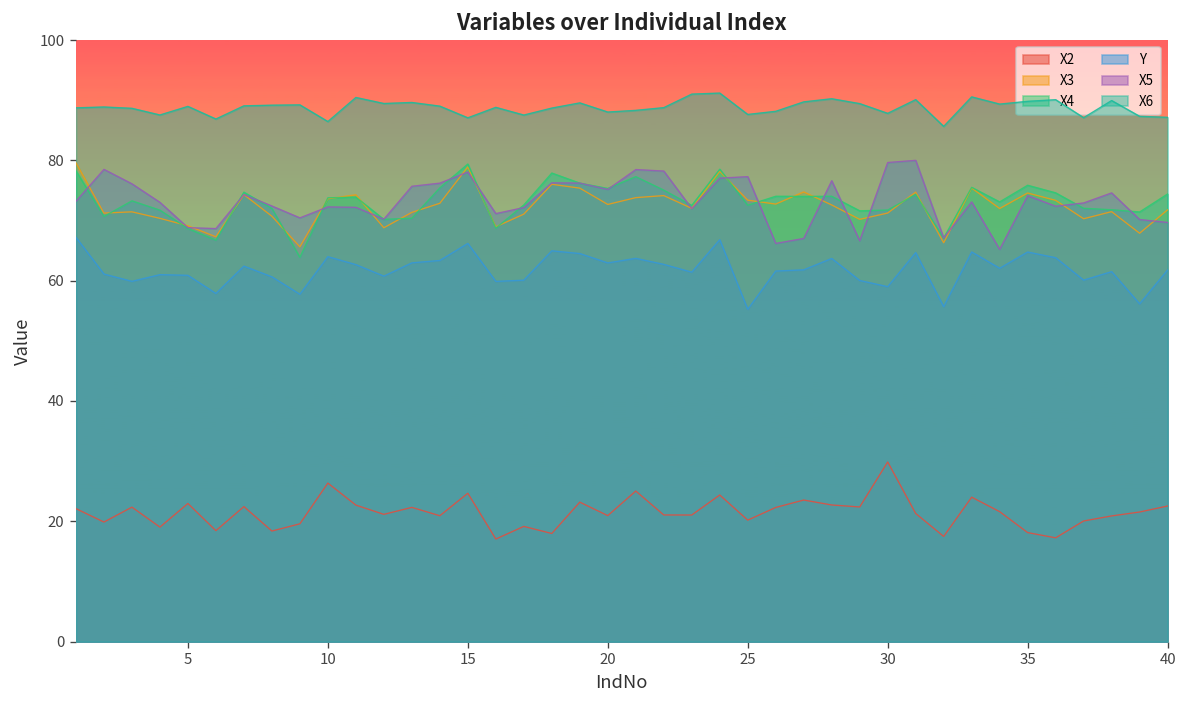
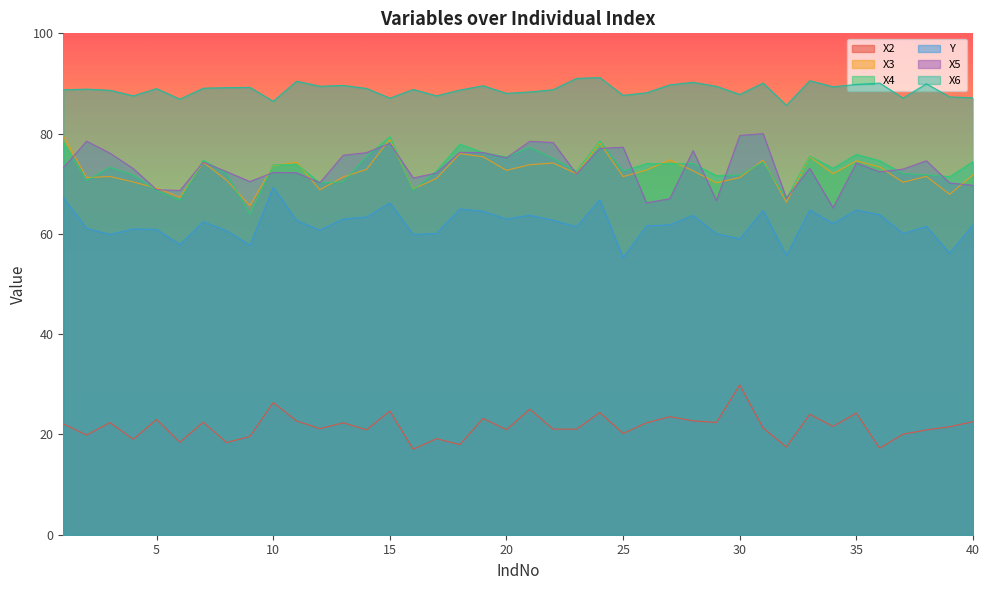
  {
    "X2": {
      "5": 23,
      "10": 26,
      "15": 25,
      "20": 21,
      "25": 20,
      "30": 30,
-     "35": 18,
+     "35": 24,
      "40": 23
    },
    "X3": {
      "20": 73,
-     "25": 73,
+     "25": 71,
      "40": 72
    },
    "Y": {
      "5": 61,
-     "10": 64,
+     "10": 69,
      "15": 66,
      "20": 63,
      "25": 55,
      "30": 59,
      "35": 65,
      "40": 62
    },
    "X5": {
      "10": 72,
      "15": 78,
      "25": 77,
      "30": 80,
      "40": 70
    }
  }
